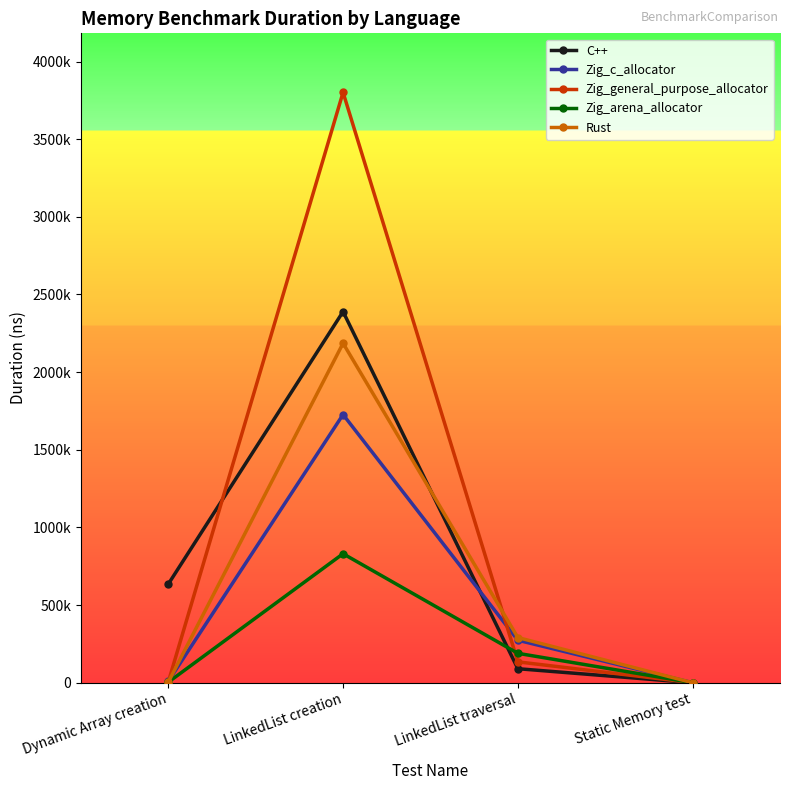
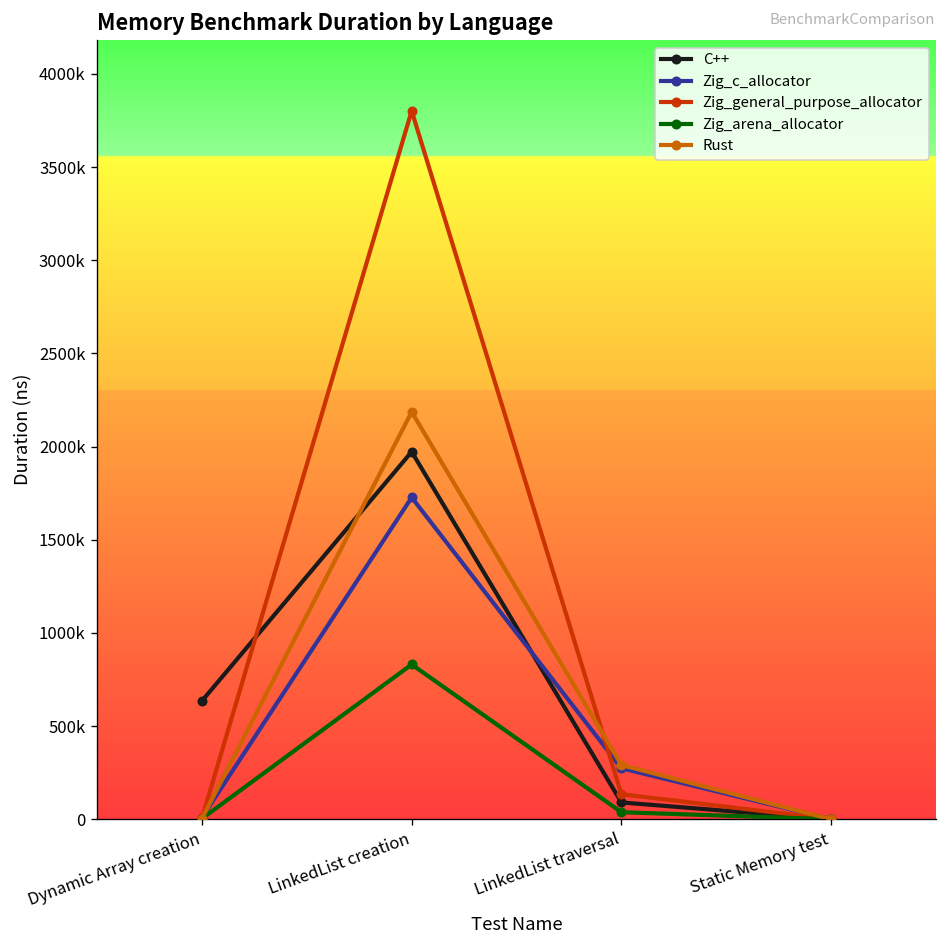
  {
    "C++": {
      "Dynamic Array creation": 640000,
-     "LinkedList creation": 2390000,
+     "LinkedList creation": 1970000,
      "LinkedList traversal": 90000
    },
    "Zig_c_allocator": {
      "LinkedList creation": 1730000,
      "LinkedList traversal": 270000
    },
    "Zig_arena_allocator": {
      "LinkedList creation": 830000,
-     "LinkedList traversal": 190000
+     "LinkedList traversal": 40000
    }
  }
